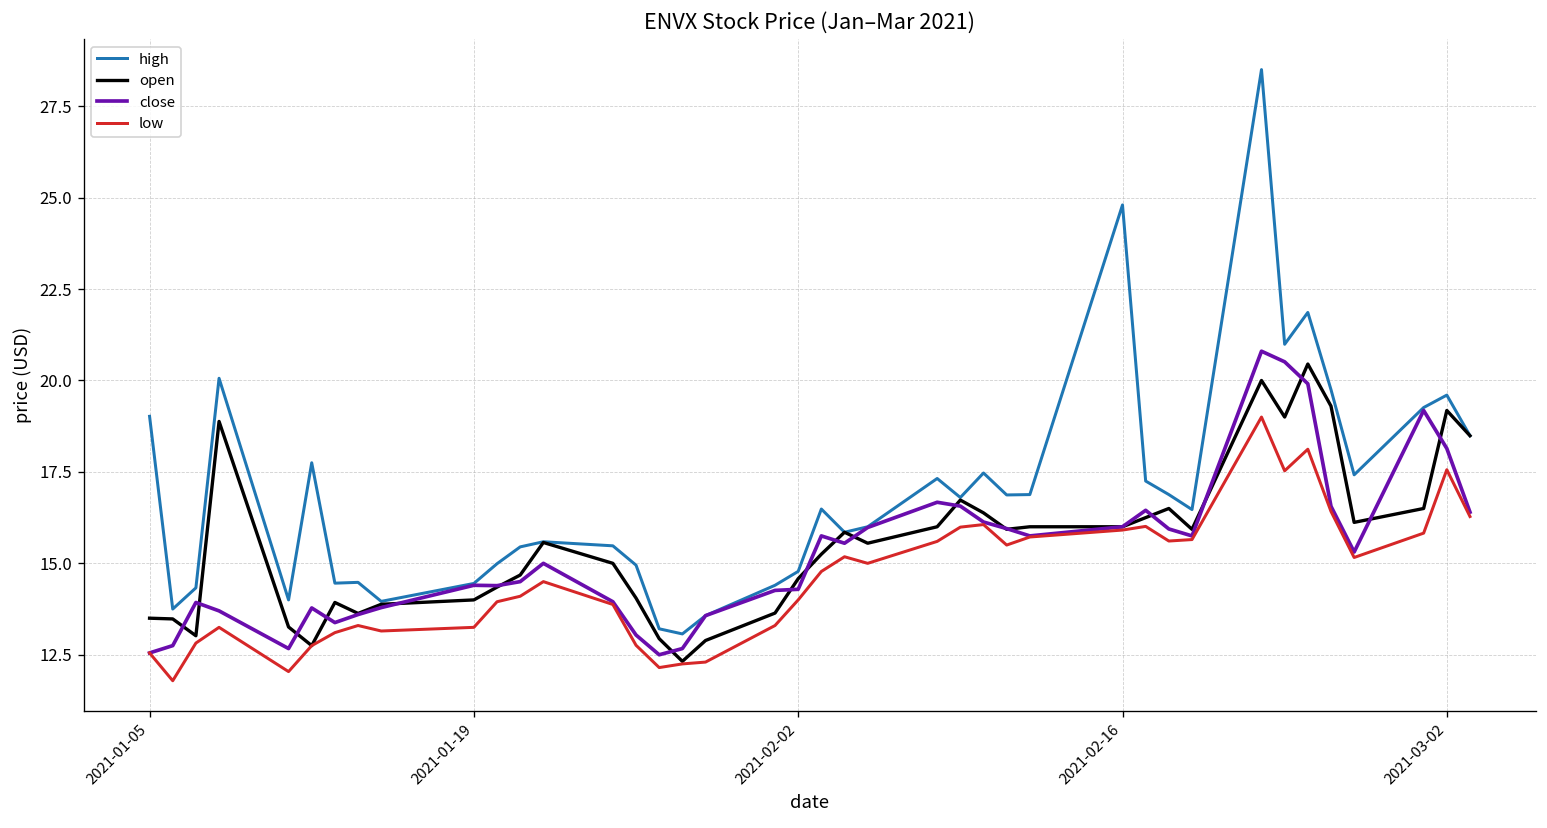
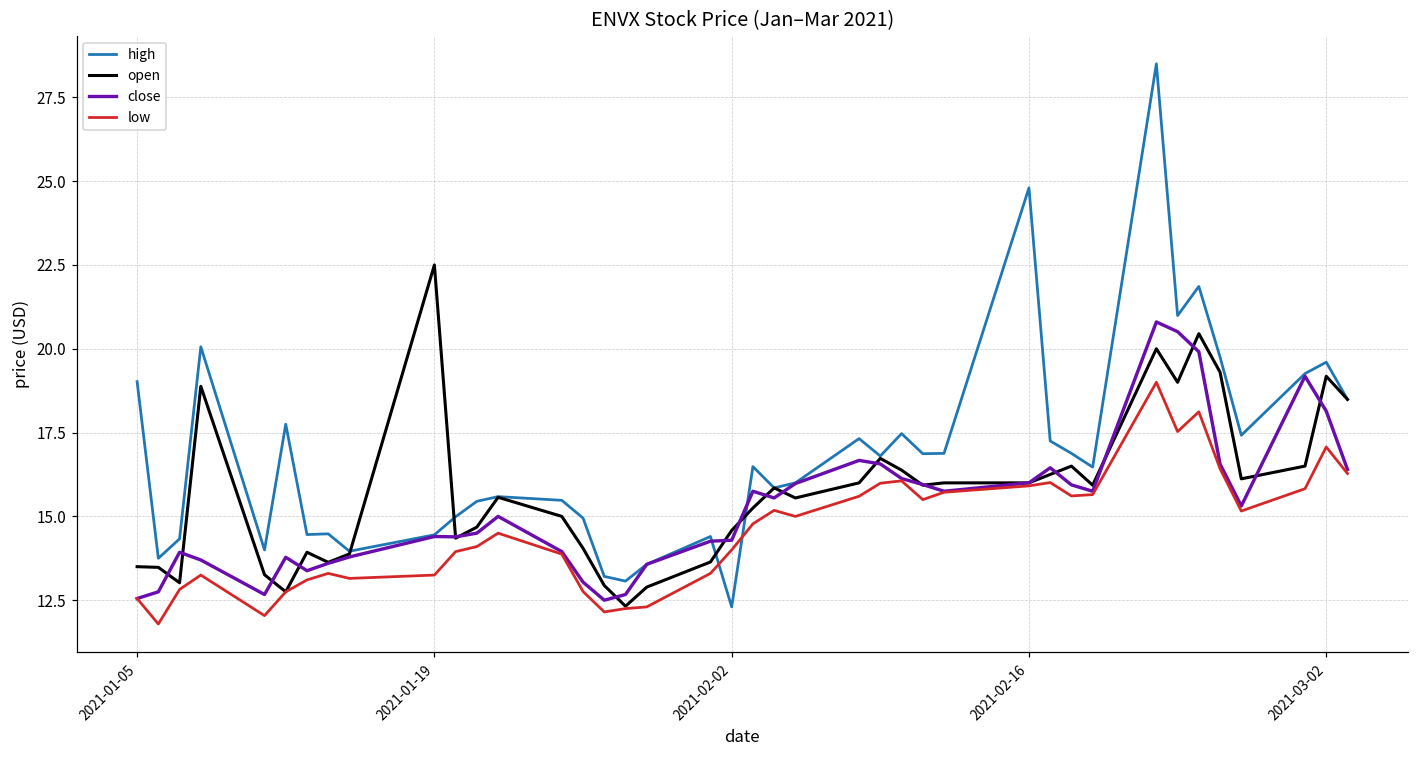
  {
    "high": {
      "2021-01-05": 19.0,
-     "2021-02-02": 14.8,
+     "2021-02-02": 12.3,
      "2021-02-16": 24.8,
      "2021-03-02": 19.6
    },
    "open": {
      "2021-01-05": 13.5,
-     "2021-01-19": 14.0,
+     "2021-01-19": 22.5,
      "2021-02-02": 14.6,
      "2021-03-02": 19.2
    },
    "close": {
      "2021-02-02": 14.3,
      "2021-03-02": 18.1
    },
    "low": {
      "2021-01-19": 13.3,
      "2021-02-02": 14.0,
      "2021-02-16": 15.9,
-     "2021-03-02": 17.6
+     "2021-03-02": 17.1
    }
  }
